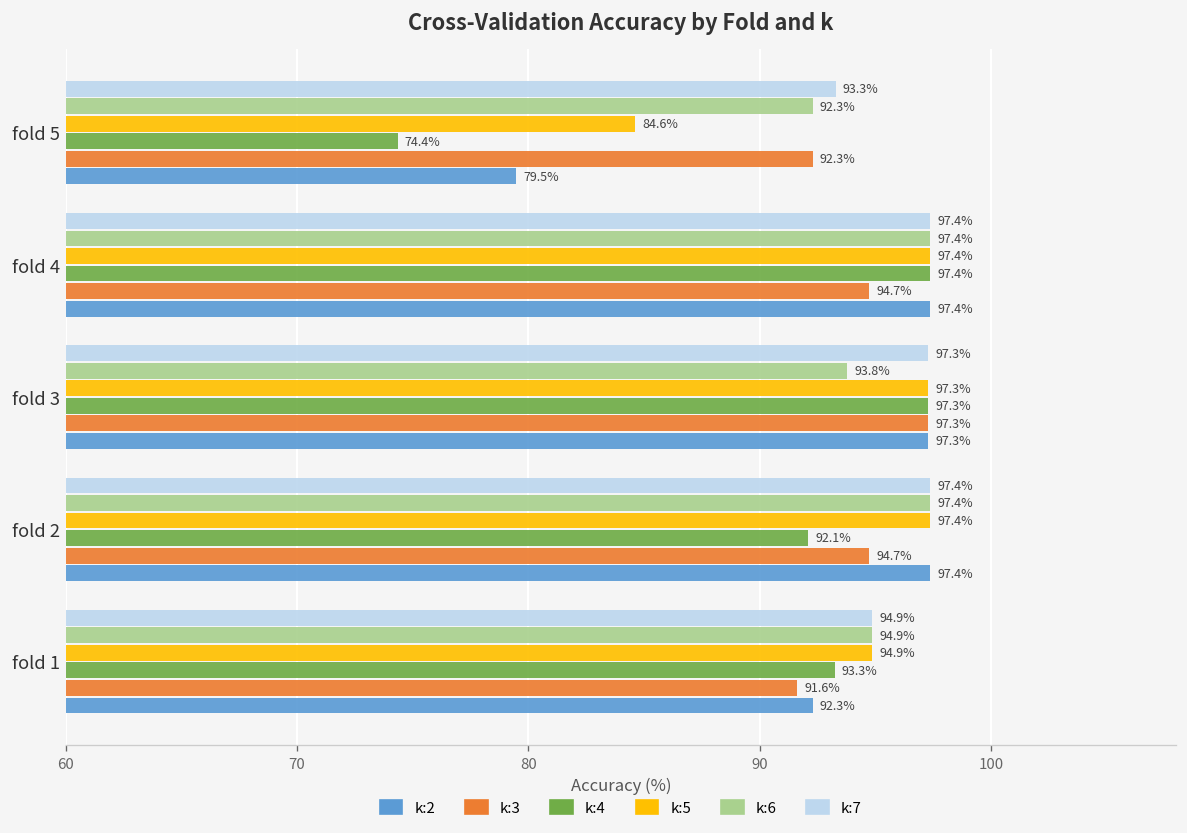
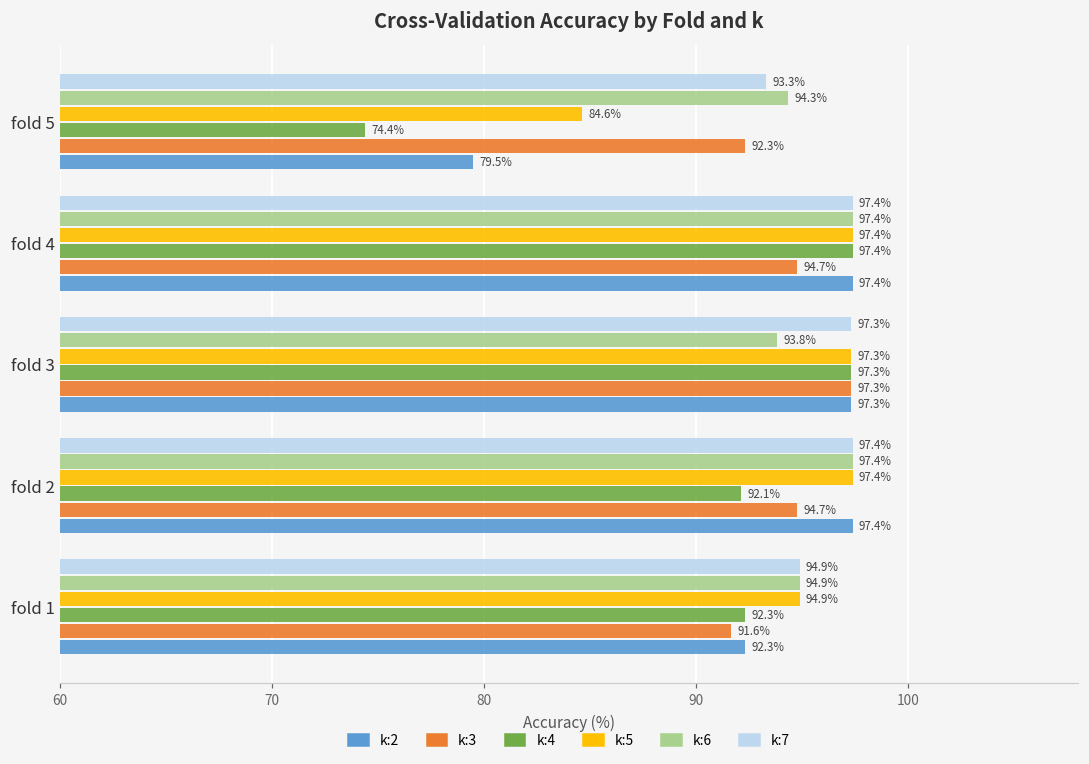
  {
    "k:2": {
      "fold 5": "79.5%",
      "fold 4": "97.4%",
      "fold 3": "97.3%",
      "fold 2": "97.4%",
      "fold 1": "92.3%"
    },
    "k:3": {
      "fold 5": "92.3%",
      "fold 4": "94.7%",
      "fold 3": "97.3%",
      "fold 2": "94.7%",
      "fold 1": "91.6%"
    },
    "k:4": {
      "fold 5": "74.4%",
      "fold 4": "97.4%",
      "fold 3": "97.3%",
      "fold 2": "92.1%",
-     "fold 1": "93.3%"
+     "fold 1": "92.3%"
    },
    "k:5": {
      "fold 5": "84.6%",
      "fold 4": "97.4%",
      "fold 3": "97.3%",
      "fold 2": "97.4%",
      "fold 1": "94.9%"
    },
    "k:6": {
-     "fold 5": "92.3%",
+     "fold 5": "94.3%",
      "fold 4": "97.4%",
      "fold 3": "93.8%",
      "fold 2": "97.4%",
      "fold 1": "94.9%"
    },
    "k:7": {
      "fold 5": "93.3%",
      "fold 4": "97.4%",
      "fold 3": "97.3%",
      "fold 2": "97.4%",
      "fold 1": "94.9%"
    }
  }
